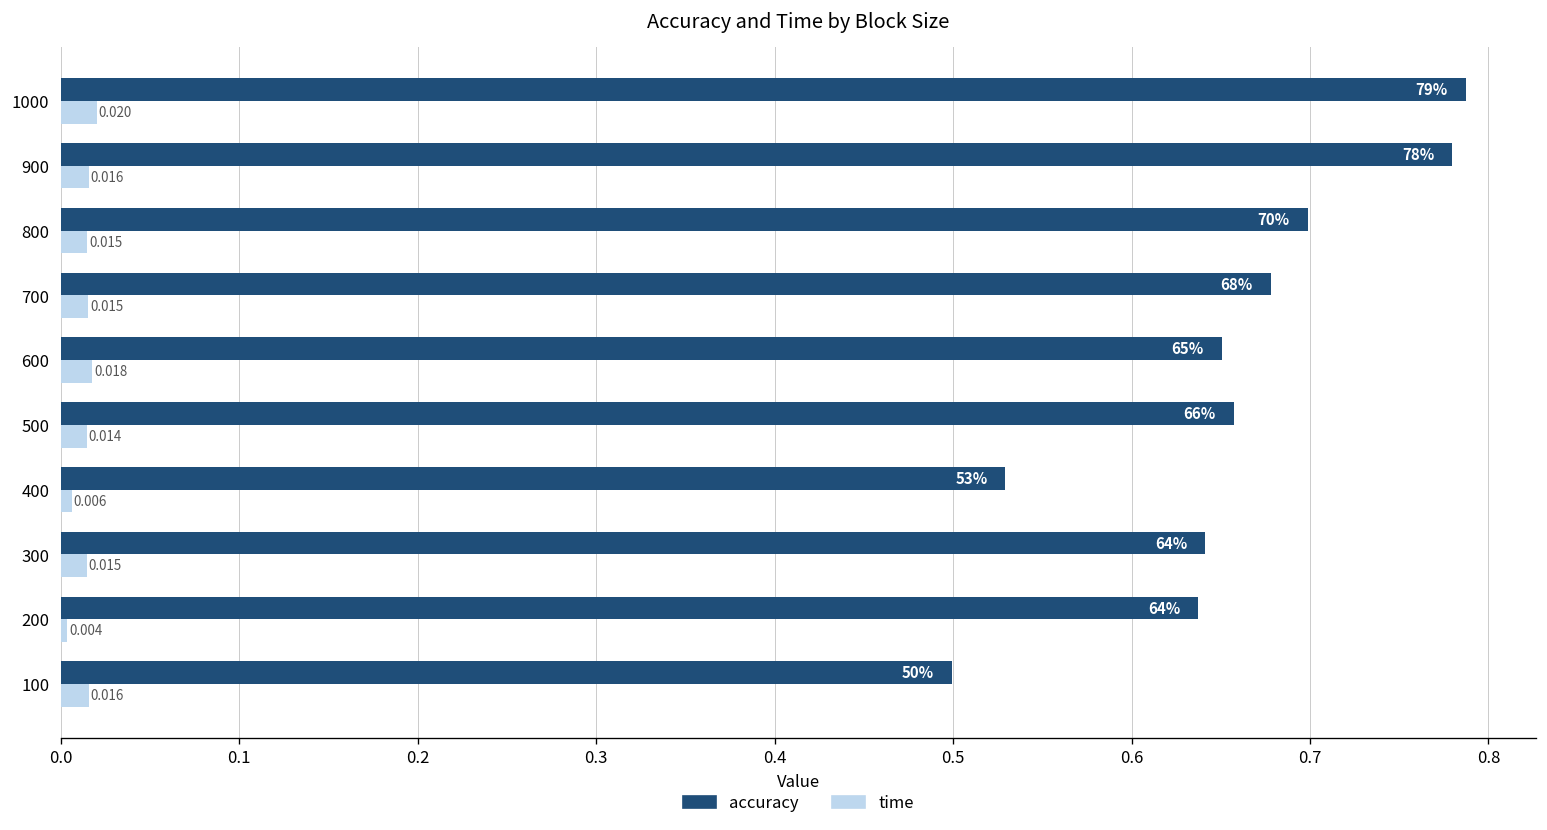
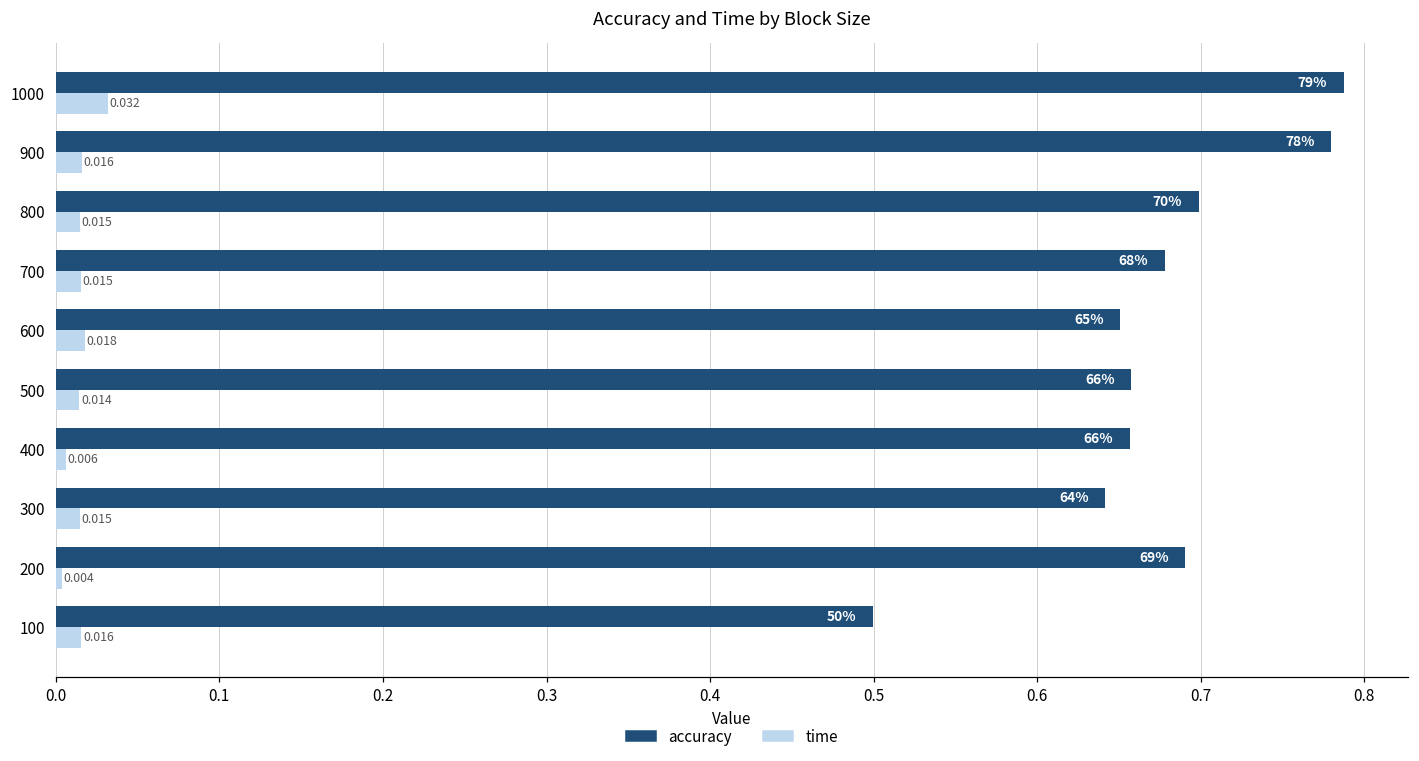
  {
    "accuracy": {
      "1000": "79%",
      "900": "78%",
      "800": "70%",
      "700": "68%",
      "600": "65%",
      "500": "66%",
-     "400": "53%",
+     "400": "66%",
      "300": "64%",
-     "200": "64%",
+     "200": "69%",
      "100": "50%"
    },
    "time": {
-     "1000": "0.020",
+     "1000": "0.032",
      "900": "0.016",
      "800": "0.015",
      "700": "0.015",
      "600": "0.018",
      "500": "0.014",
      "400": "0.006",
      "300": "0.015",
      "200": "0.004",
      "100": "0.016"
    }
  }
